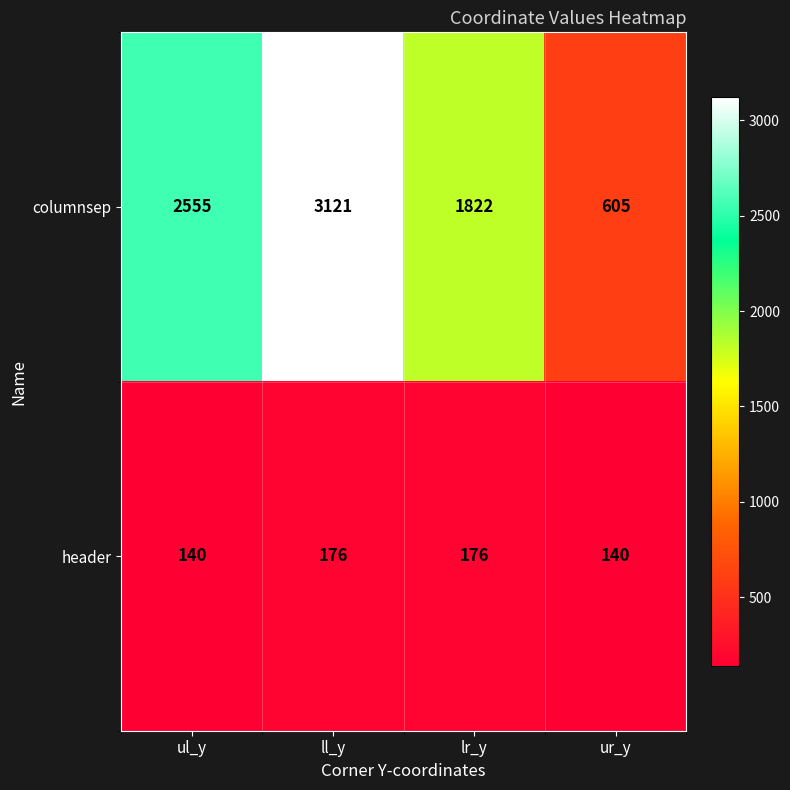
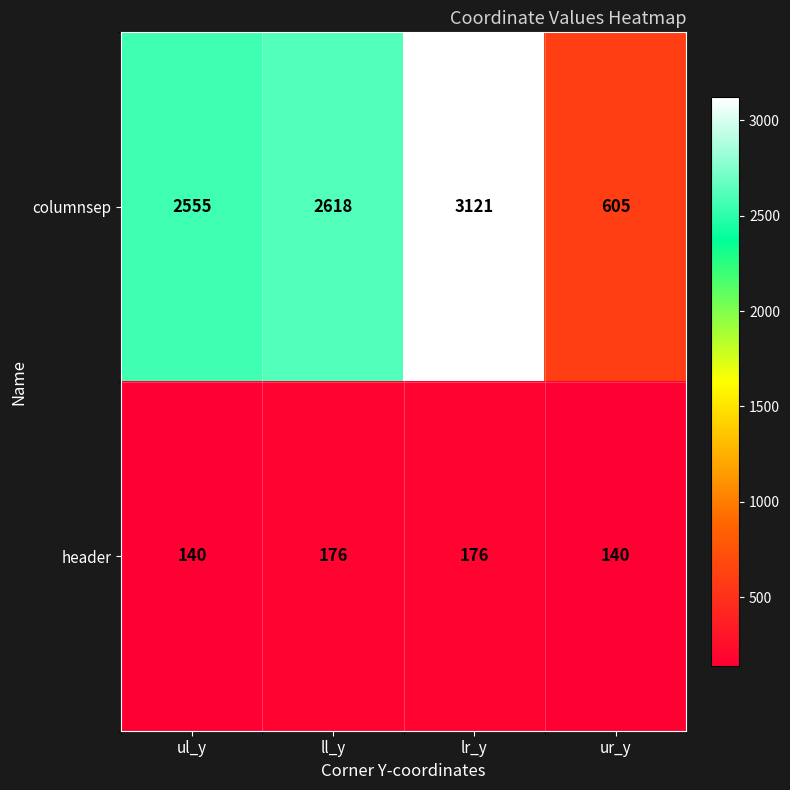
  {
    "columnsep": {
      "ul_y": 2555,
-     "ll_y": 3121,
-     "lr_y": 1822,
+     "ll_y": 2618,
+     "lr_y": 3121,
      "ur_y": 605
    },
    "header": {
      "ul_y": 140,
      "ll_y": 176,
      "lr_y": 176,
      "ur_y": 140
    }
  }
